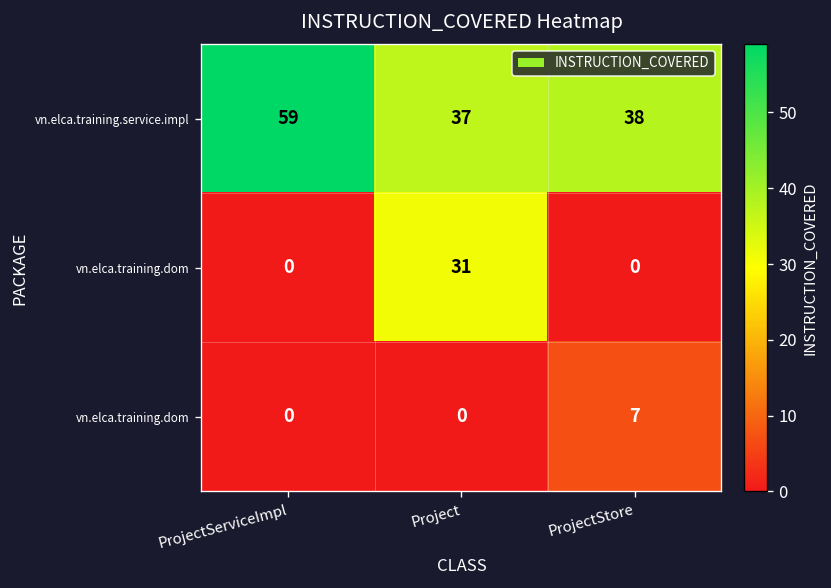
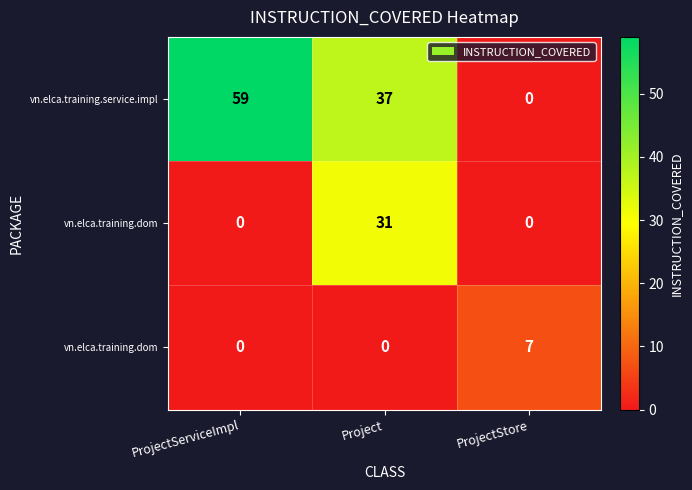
  {
    "vn.elca.training.service.impl": {
      "ProjectServiceImpl": 59,
      "Project": 37,
-     "ProjectStore": 38
+     "ProjectStore": 0
    }
  }
